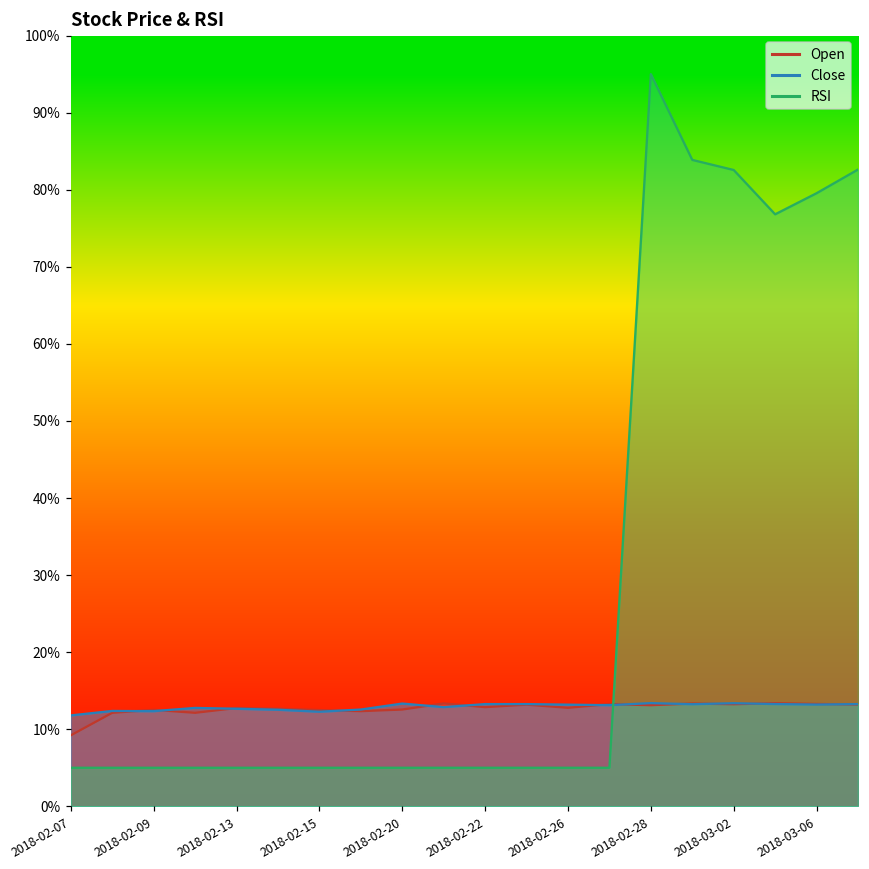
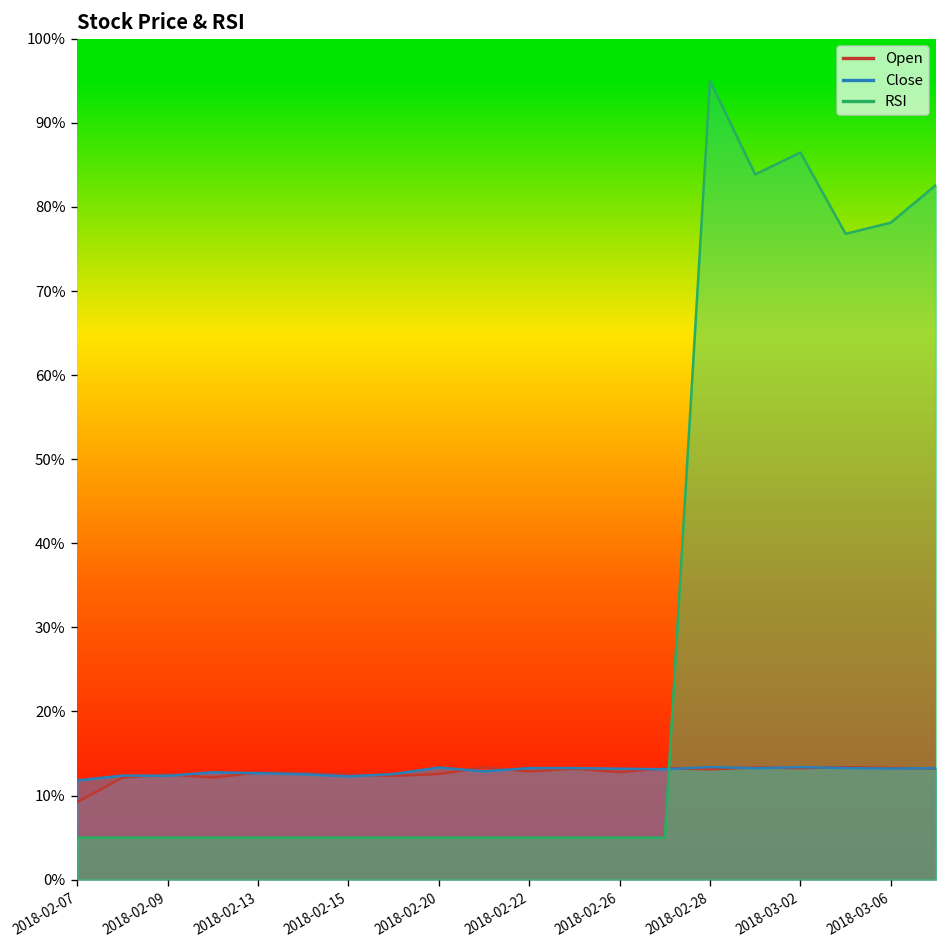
  {
    "RSI": {
      "2018-02-07": "5%",
      "2018-02-09": "5%",
      "2018-02-13": "5%",
      "2018-02-15": "5%",
      "2018-02-20": "5%",
      "2018-02-22": "5%",
      "2018-02-26": "5%",
      "2018-02-28": "95%",
-     "2018-03-02": "83%",
-     "2018-03-06": "80%"
+     "2018-03-02": "86%",
+     "2018-03-06": "78%"
    }
  }
